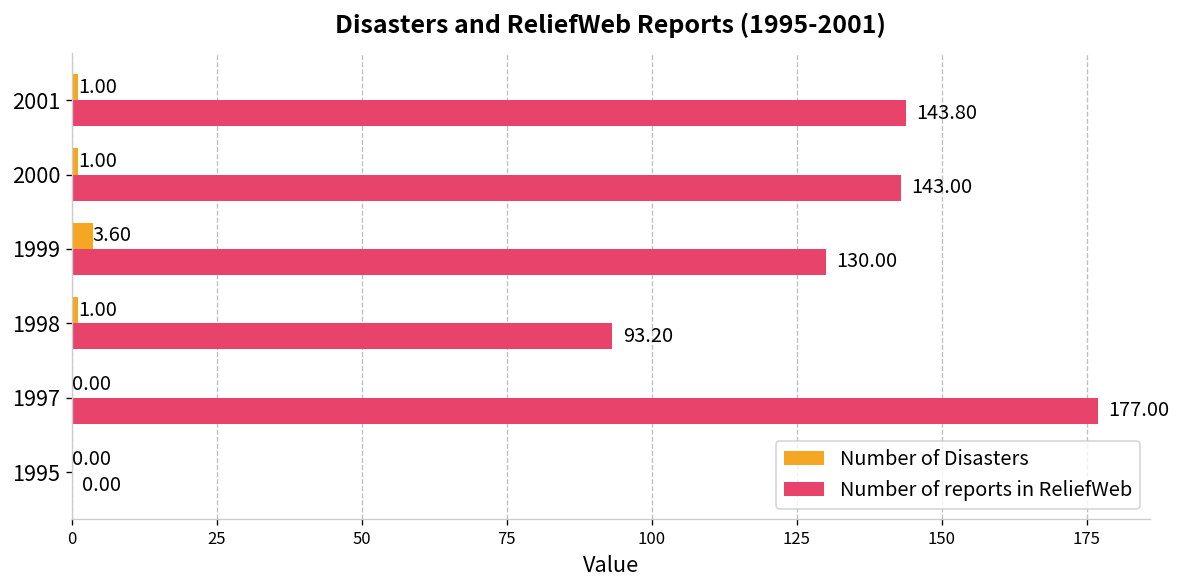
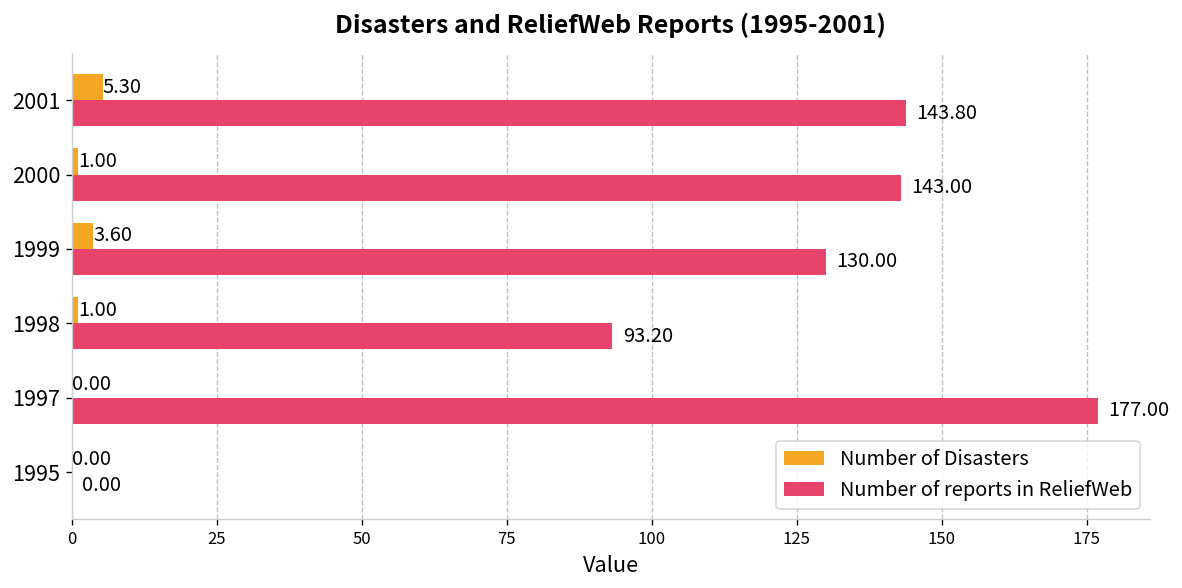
  {
    "Number of Disasters": {
-     "2001": 1.00,
+     "2001": 5.30,
      "2000": 1.00,
      "1999": 3.60,
      "1998": 1.00,
      "1997": 0.00,
      "1995": 0.00
    },
    "Number of reports in ReliefWeb": {
      "2001": 143.80,
      "2000": 143.00,
      "1999": 130.00,
      "1998": 93.20,
      "1997": 177.00,
      "1995": 0.00
    }
  }
